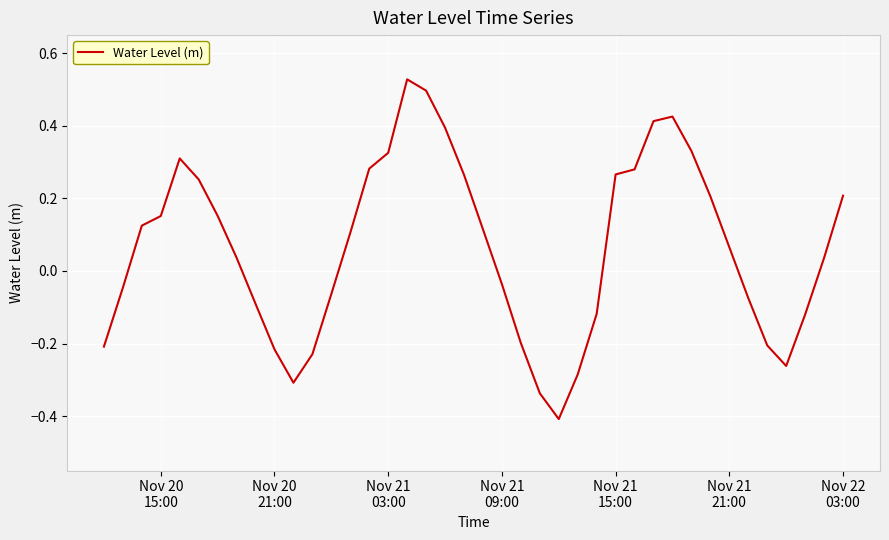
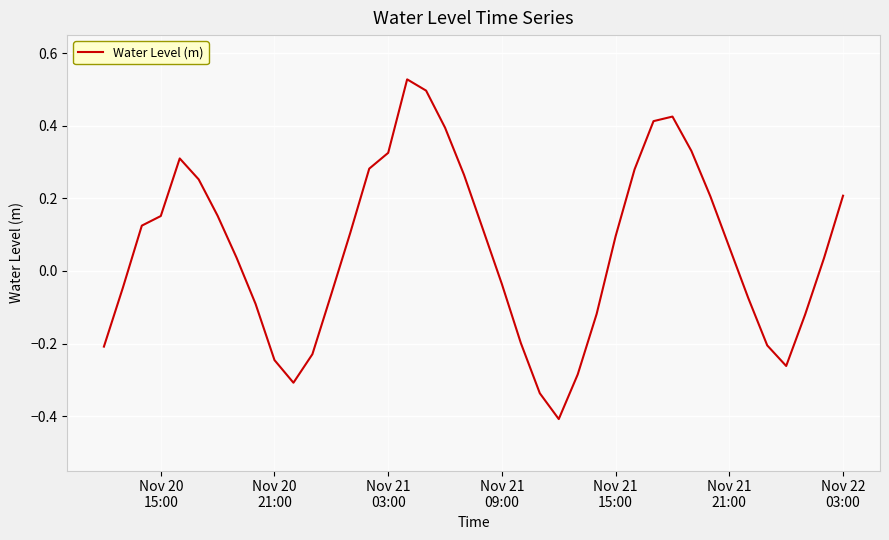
  {
    "Nov 20 15:00": 0.15,
-   "Nov 20 21:00": -0.22,
+   "Nov 20 21:00": -0.25,
    "Nov 21 03:00": 0.33,
    "Nov 21 09:00": -0.04,
-   "Nov 21 15:00": 0.27,
+   "Nov 21 15:00": 0.10,
    "Nov 21 21:00": 0.07,
    "Nov 22 03:00": 0.21
  }
